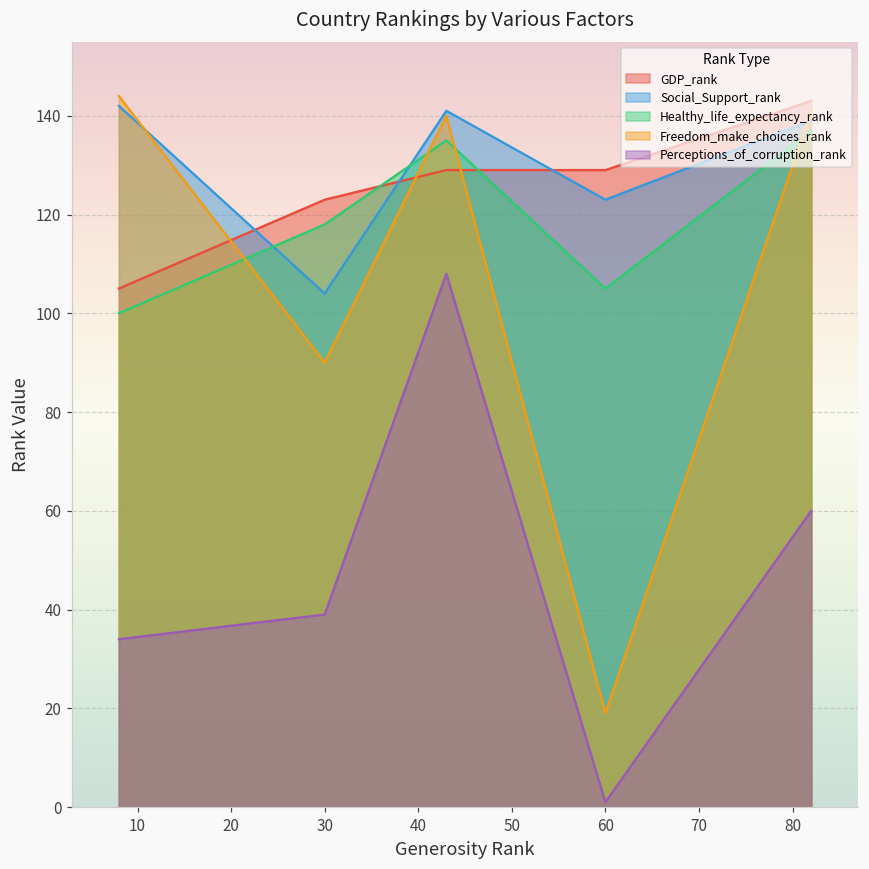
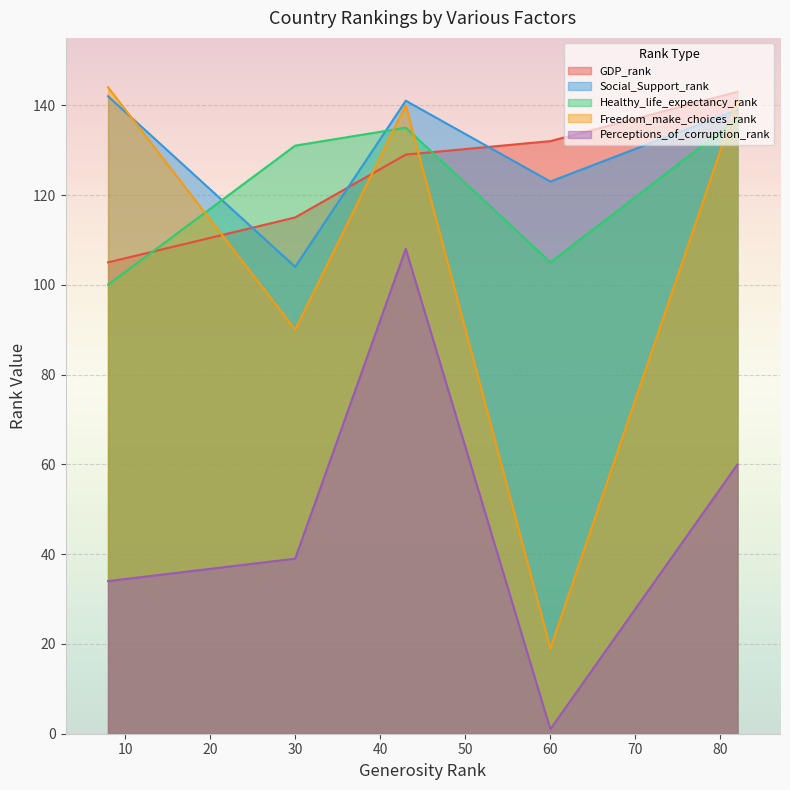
  {
    "GDP_rank": {
-     "30": 123,
-     "60": 129
+     "30": 115,
+     "60": 132
    },
    "Social_Support_rank": {
      "30": 104,
      "60": 123
    },
    "Healthy_life_expectancy_rank": {
-     "30": 118,
+     "30": 131,
      "60": 105
    },
    "Freedom_make_choices_rank": {
      "30": 90,
      "60": 19
    },
    "Perceptions_of_corruption_rank": {
      "30": 39,
      "60": 1
    }
  }
